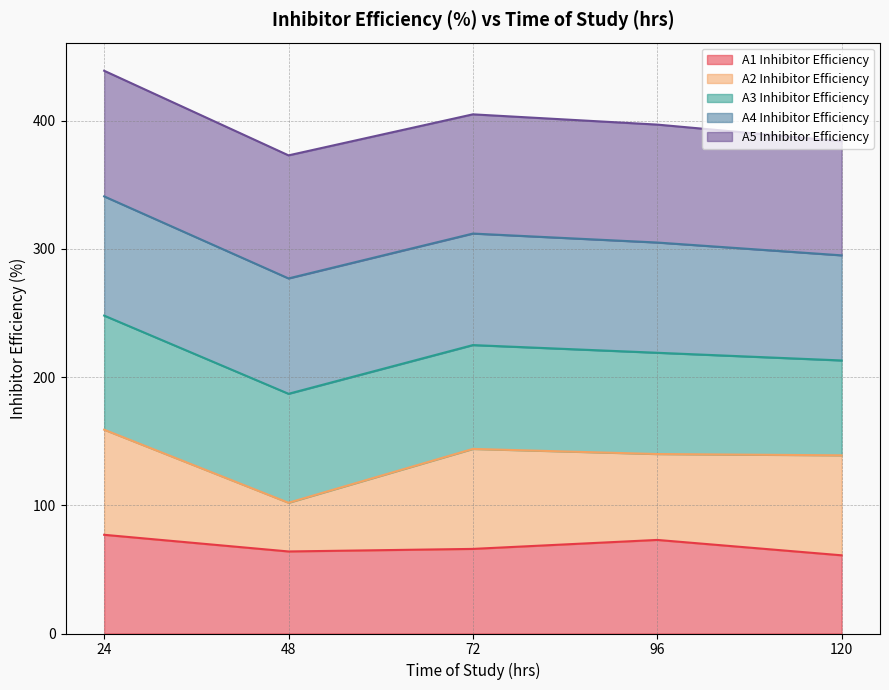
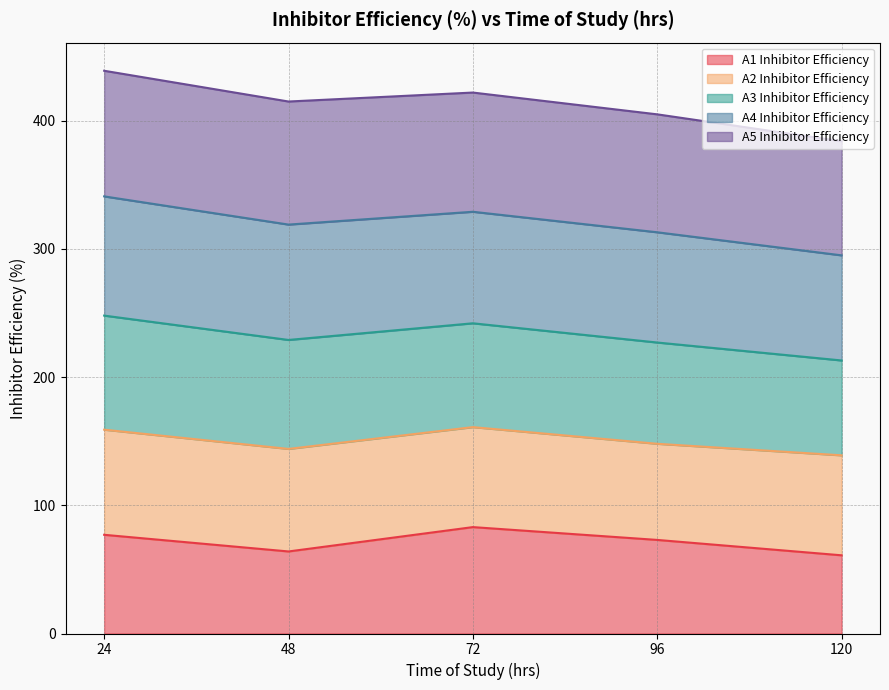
  {
    "A1 Inhibitor Efficiency": {
      "24": 77,
      "48": 64,
-     "72": 66,
+     "72": 83,
      "96": 73,
      "120": 61
    },
    "A2 Inhibitor Efficiency": {
      "24": 82,
-     "48": 38,
+     "48": 80,
      "72": 78,
-     "96": 67,
+     "96": 75,
      "120": 78
    }
  }
